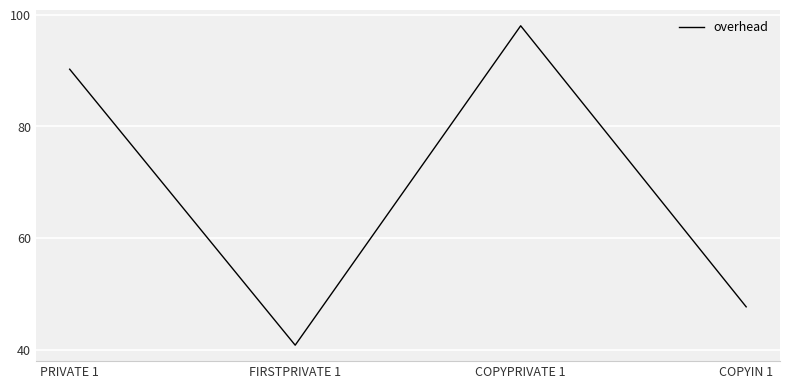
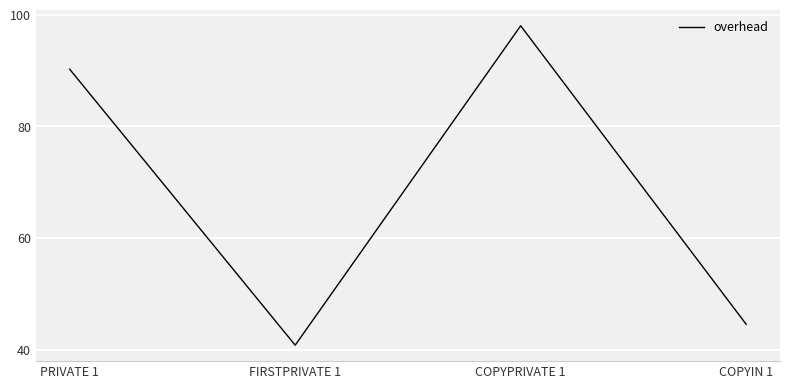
  {
    "PRIVATE 1": 90,
    "FIRSTPRIVATE 1": 41,
    "COPYPRIVATE 1": 98,
-   "COPYIN 1": 48
+   "COPYIN 1": 45
  }
